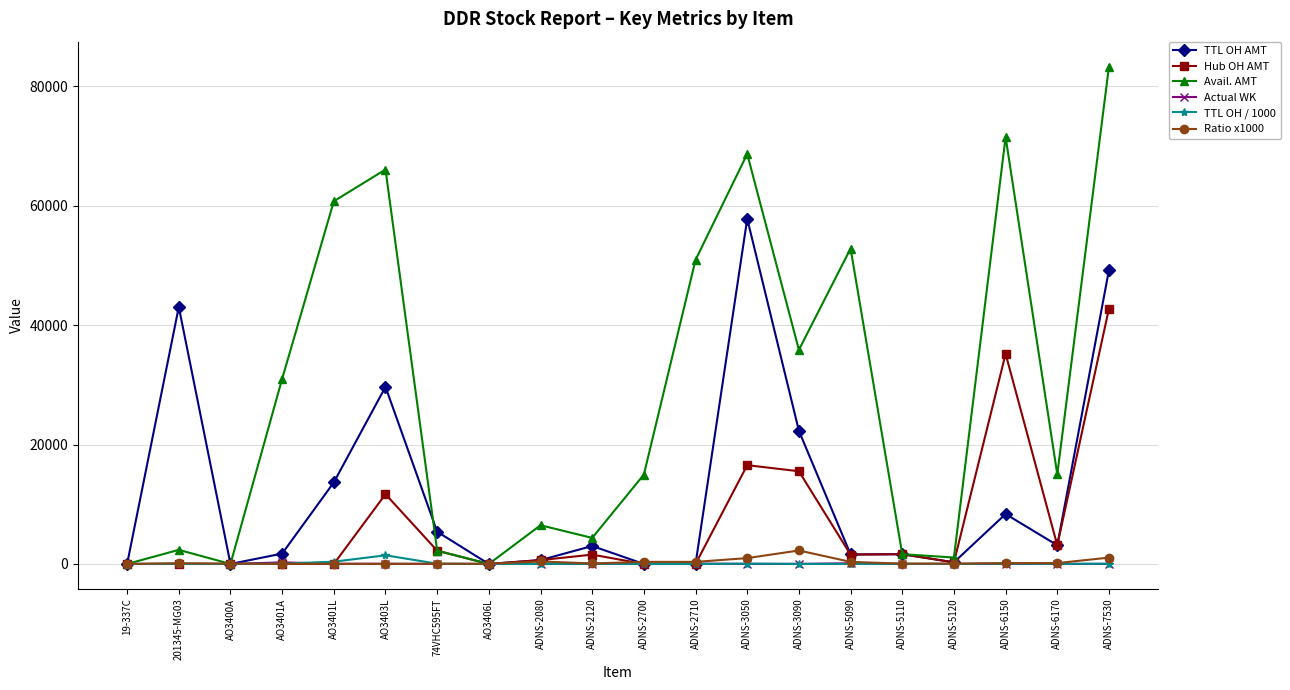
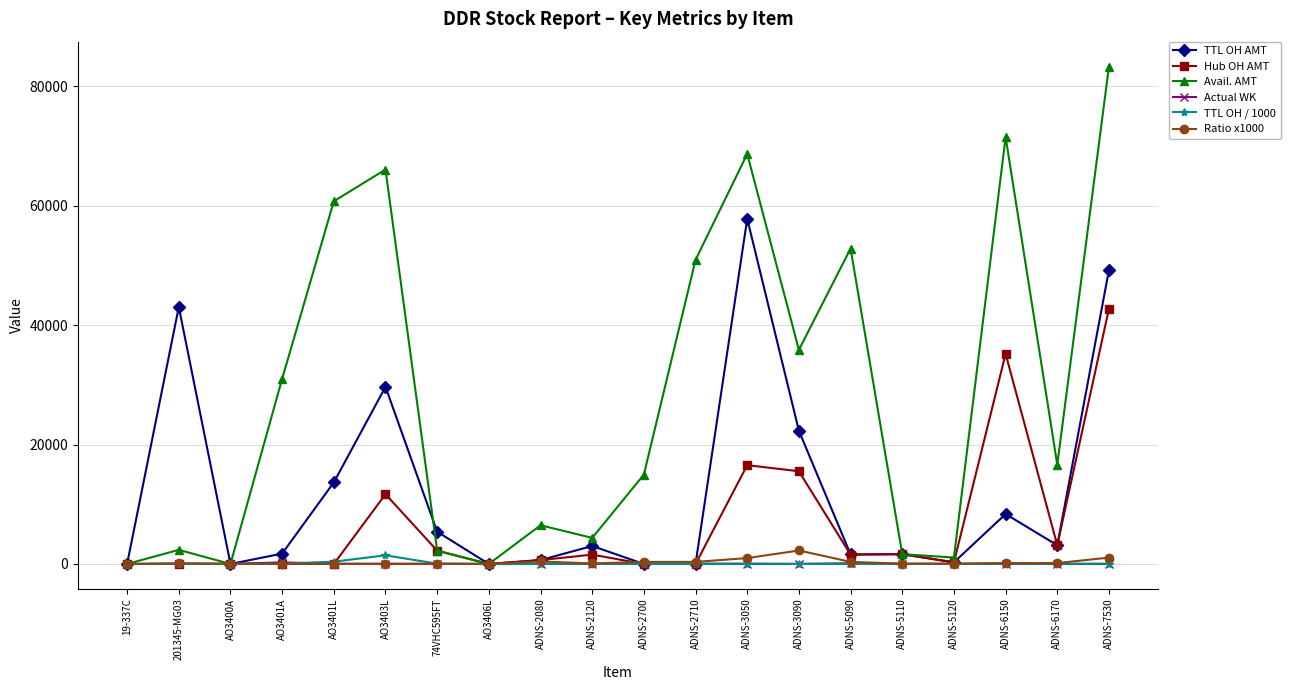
  {
    "TTL OH AMT": {
      "201345-MG03": 43000,
      "AO3401A": 2000,
      "AO3401L": 14000,
      "AO3403L": 30000,
      "74VHC595FT": 5000,
      "ADNS-2120": 3000,
      "ADNS-3050": 58000,
      "ADNS-3090": 22000,
      "ADNS-6150": 8000,
      "ADNS-7530": 49000
    },
    "Hub OH AMT": {
      "AO3403L": 12000,
      "ADNS-2120": 2000,
      "ADNS-3050": 17000,
      "ADNS-3090": 16000,
      "ADNS-6150": 35000,
      "ADNS-7530": 43000
    },
    "Avail. AMT": {
      "201345-MG03": 2000,
      "AO3401A": 31000,
      "AO3401L": 61000,
      "AO3403L": 66000,
      "ADNS-2080": 6000,
      "ADNS-2120": 4000,
      "ADNS-2700": 15000,
      "ADNS-2710": 51000,
      "ADNS-3050": 69000,
      "ADNS-3090": 36000,
      "ADNS-5090": 53000,
      "ADNS-5120": 1000,
      "ADNS-6150": 72000,
-     "ADNS-6170": 15000,
+     "ADNS-6170": 17000,
      "ADNS-7530": 83000
    },
    "TTL OH / 1000": {
      "AO3403L": 1000
    },
    "Ratio x1000": {
      "ADNS-3050": 1000,
      "ADNS-3090": 2000,
      "ADNS-7530": 1000
    }
  }
